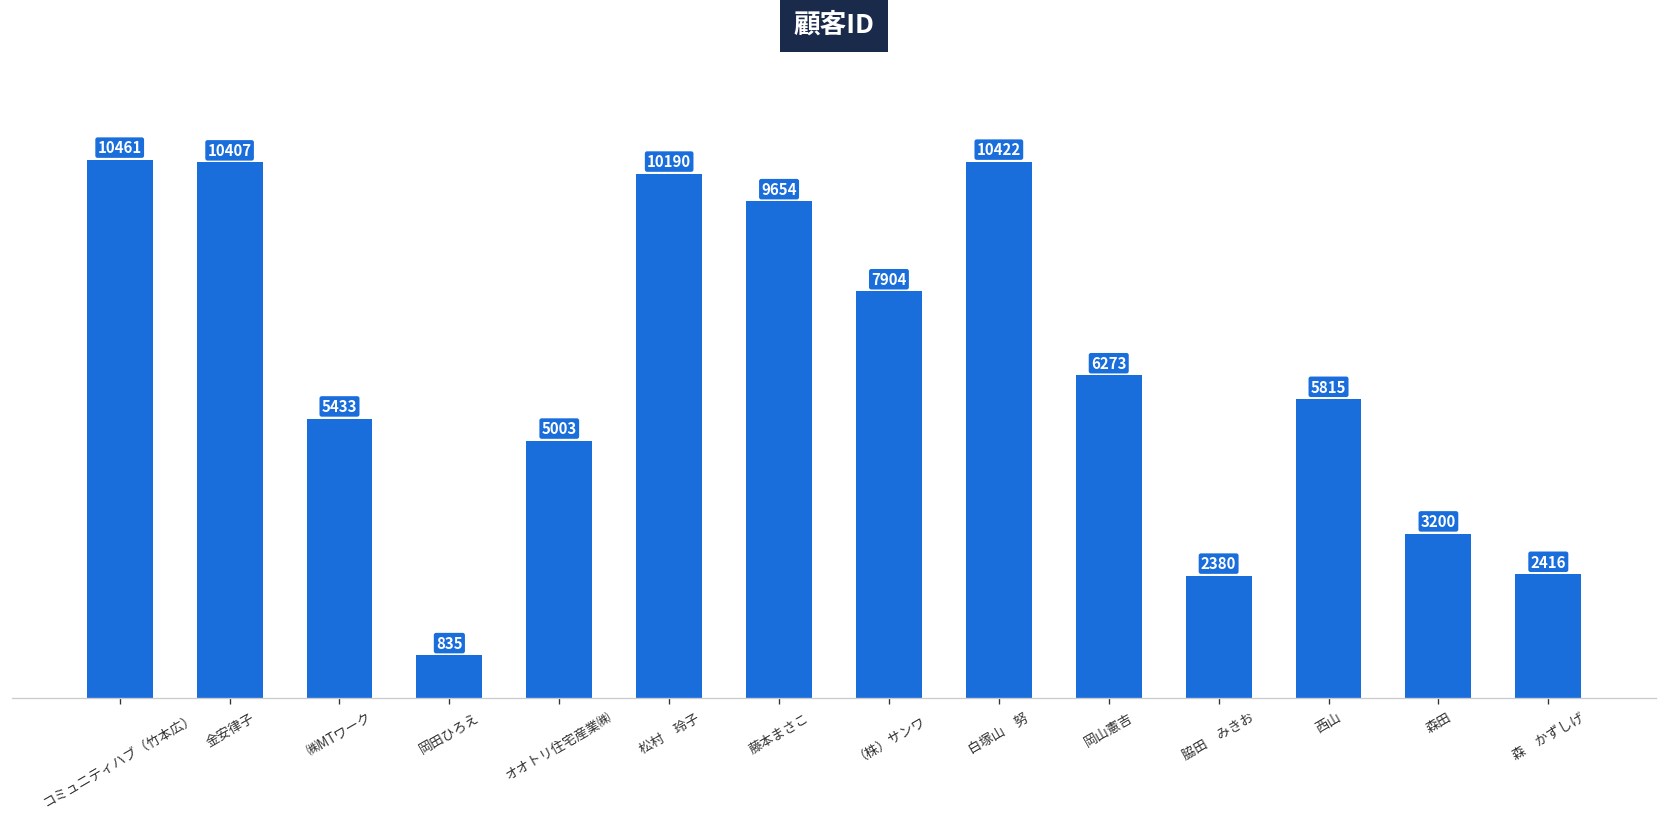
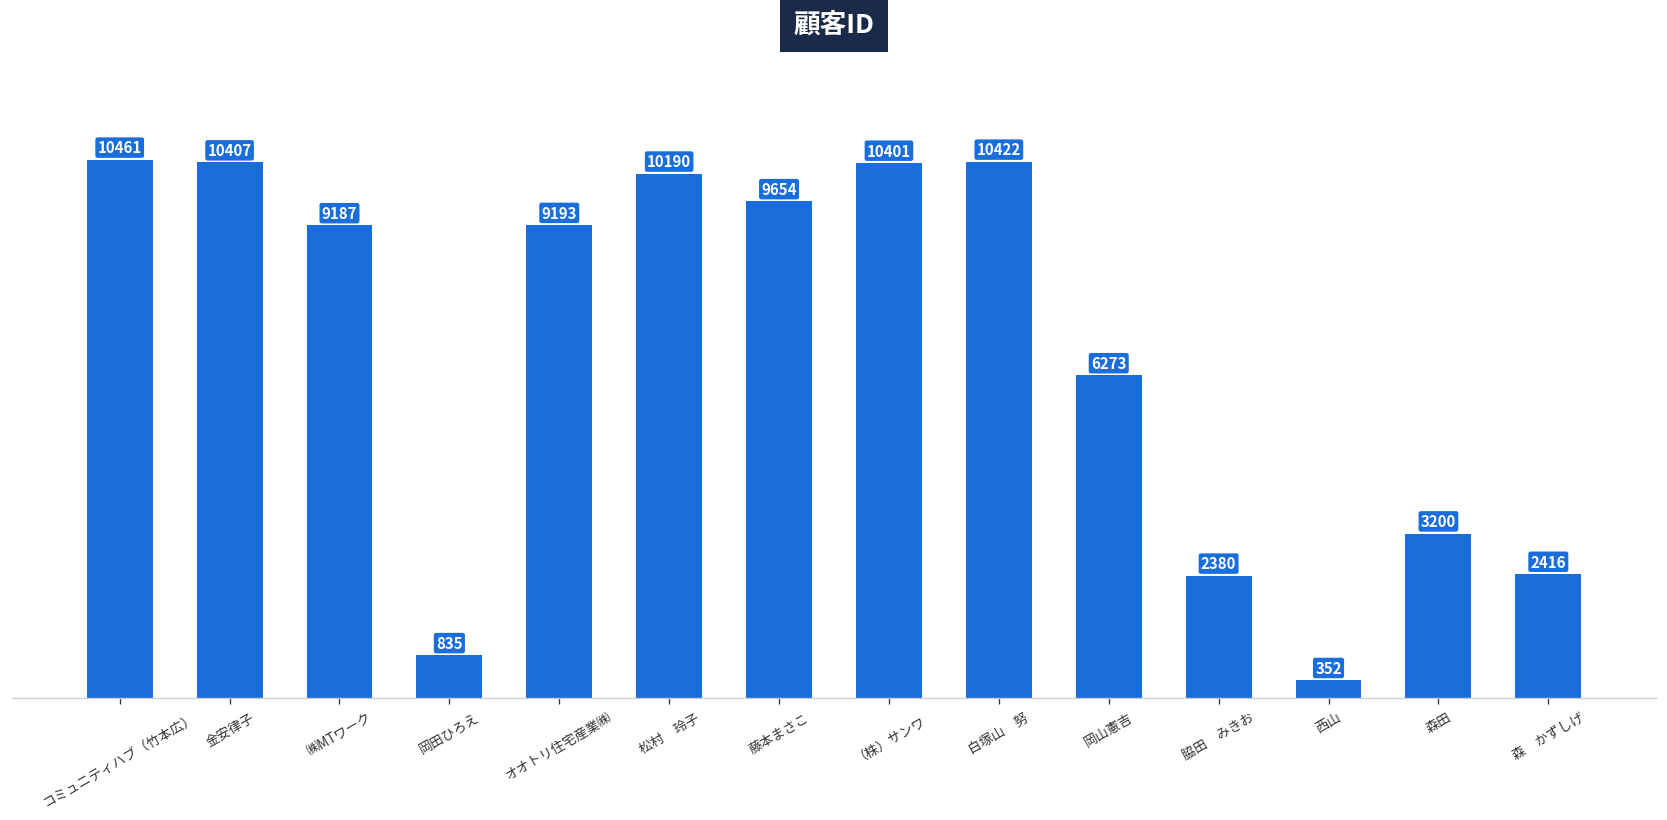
  {
-   "㈱MTワーク": 5433,
-   "オオトリ住宅産業㈱": 5003,
-   "（株）サンワ": 7904,
-   "西山": 5815
+   "㈱MTワーク": 9187,
+   "オオトリ住宅産業㈱": 9193,
+   "（株）サンワ": 10401,
+   "西山": 352
  }
